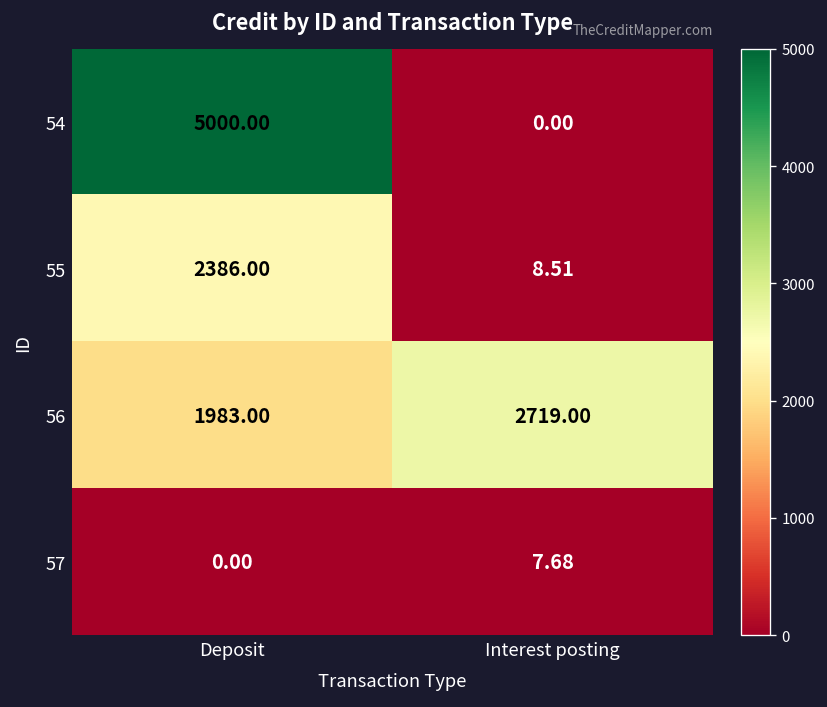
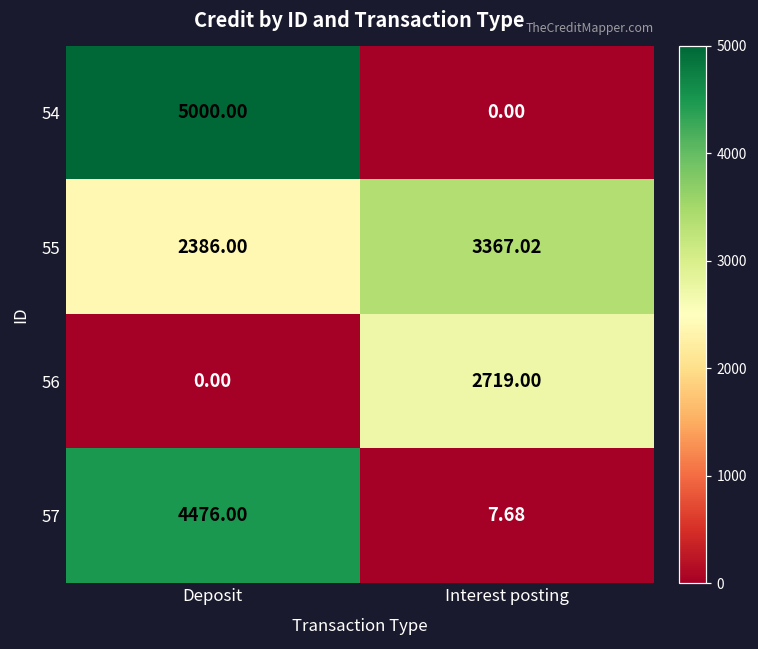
  {
    "54": {
      "Deposit": 5000.00,
      "Interest posting": 0.00
    },
    "55": {
      "Deposit": 2386.00,
-     "Interest posting": 8.51
+     "Interest posting": 3367.02
    },
    "56": {
-     "Deposit": 1983.00,
+     "Deposit": 0.00,
      "Interest posting": 2719.00
    },
    "57": {
-     "Deposit": 0.00,
+     "Deposit": 4476.00,
      "Interest posting": 7.68
    }
  }
